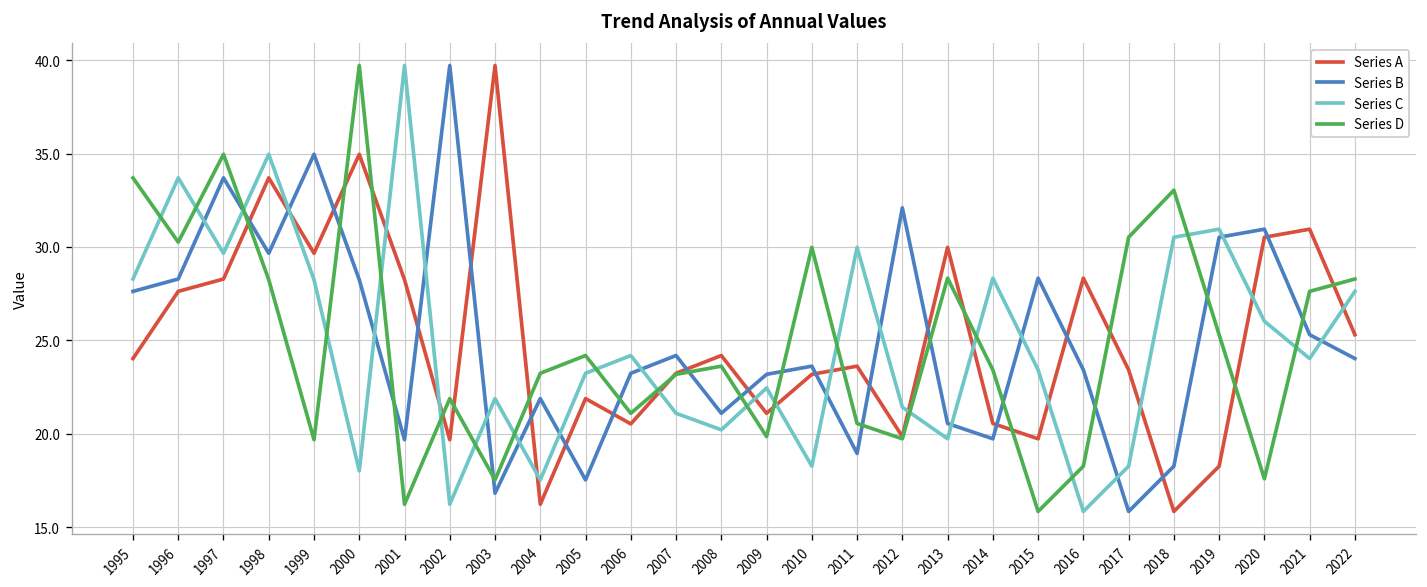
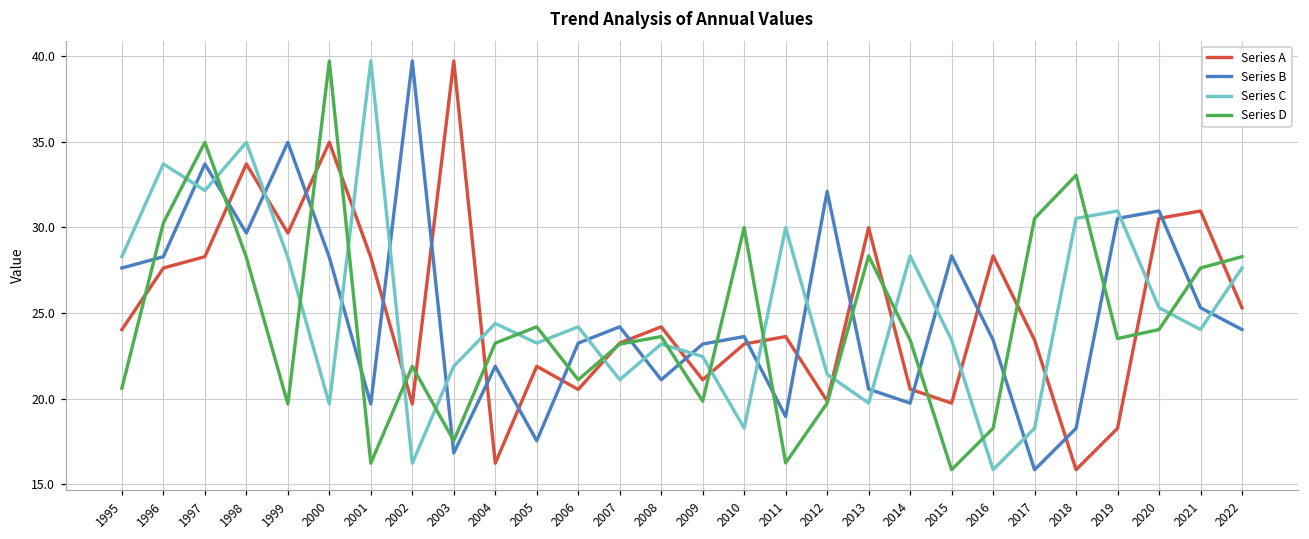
  {
    "Series A": {
      "1995": 24.0,
      "1996": 27.6,
      "1997": 28.3,
      "1998": 33.7,
      "1999": 29.7,
      "2000": 35.0,
      "2001": 28.2,
      "2002": 19.7,
      "2003": 39.7,
      "2004": 16.2,
      "2005": 21.9,
      "2006": 20.5,
      "2008": 24.2,
      "2009": 21.1,
      "2010": 23.2,
      "2011": 23.6,
      "2013": 30.0,
      "2014": 20.6,
      "2015": 19.7,
      "2016": 28.3,
      "2017": 23.4,
      "2018": 15.9,
      "2019": 18.3,
      "2020": 30.5,
      "2021": 31.0,
      "2022": 25.3
    },
    "Series B": {
      "1995": 27.6,
      "1996": 28.3,
      "1997": 33.7,
      "1998": 29.7,
      "1999": 35.0,
      "2000": 28.2,
      "2001": 19.7,
      "2002": 39.7,
      "2003": 16.8,
      "2004": 21.9,
      "2005": 17.5,
      "2006": 23.2,
      "2007": 24.2,
      "2008": 21.1,
      "2009": 23.2,
      "2010": 23.6,
      "2011": 19.0,
      "2012": 32.1,
      "2013": 20.6,
      "2014": 19.7,
      "2015": 28.3,
      "2016": 23.4,
      "2017": 15.9,
      "2018": 18.3,
      "2019": 30.5,
      "2020": 31.0,
      "2021": 25.3,
      "2022": 24.0
    },
    "Series C": {
      "1995": 28.3,
      "1996": 33.7,
-     "1997": 29.7,
+     "1997": 32.1,
      "1998": 35.0,
      "1999": 28.2,
-     "2000": 18.0,
+     "2000": 19.7,
      "2001": 39.7,
      "2002": 16.2,
      "2003": 21.9,
-     "2004": 17.5,
+     "2004": 24.4,
      "2005": 23.2,
      "2006": 24.2,
      "2007": 21.1,
-     "2008": 20.2,
+     "2008": 23.2,
      "2009": 22.5,
      "2010": 18.3,
      "2011": 30.0,
      "2012": 21.4,
      "2013": 19.7,
      "2014": 28.3,
      "2015": 23.4,
      "2016": 15.9,
      "2017": 18.3,
      "2018": 30.5,
      "2019": 31.0,
-     "2020": 26.0,
+     "2020": 25.3,
      "2021": 24.0,
      "2022": 27.6
    },
    "Series D": {
-     "1995": 33.7,
+     "1995": 20.6,
      "1996": 30.3,
      "1997": 35.0,
      "1998": 28.2,
      "1999": 19.7,
      "2000": 39.7,
      "2001": 16.2,
      "2002": 21.9,
      "2003": 17.5,
      "2004": 23.2,
      "2005": 24.2,
      "2006": 21.1,
      "2008": 23.6,
      "2009": 19.9,
      "2010": 30.0,
-     "2011": 20.6,
+     "2011": 16.3,
      "2013": 28.3,
      "2014": 23.4,
      "2015": 15.9,
      "2016": 18.3,
      "2017": 30.5,
      "2018": 33.0,
-     "2019": 25.3,
-     "2020": 17.6,
+     "2019": 23.5,
+     "2020": 24.0,
      "2021": 27.6,
      "2022": 28.3
    }
  }
